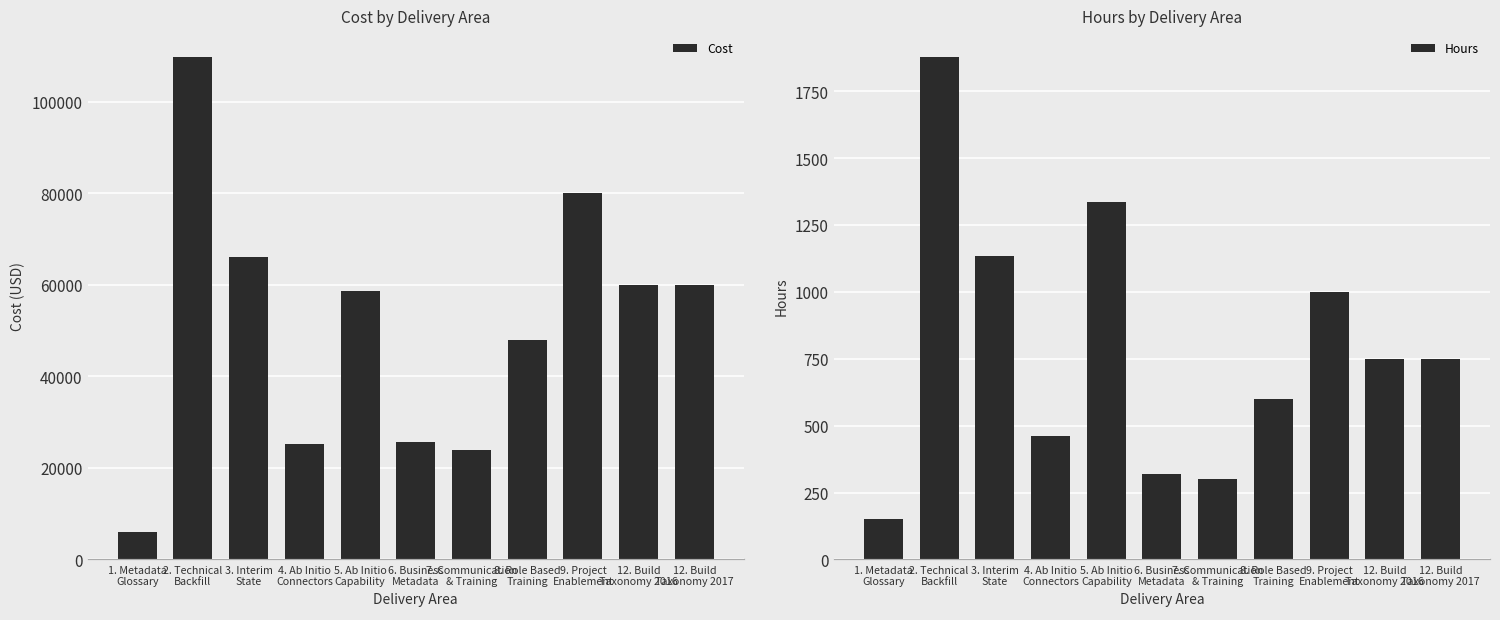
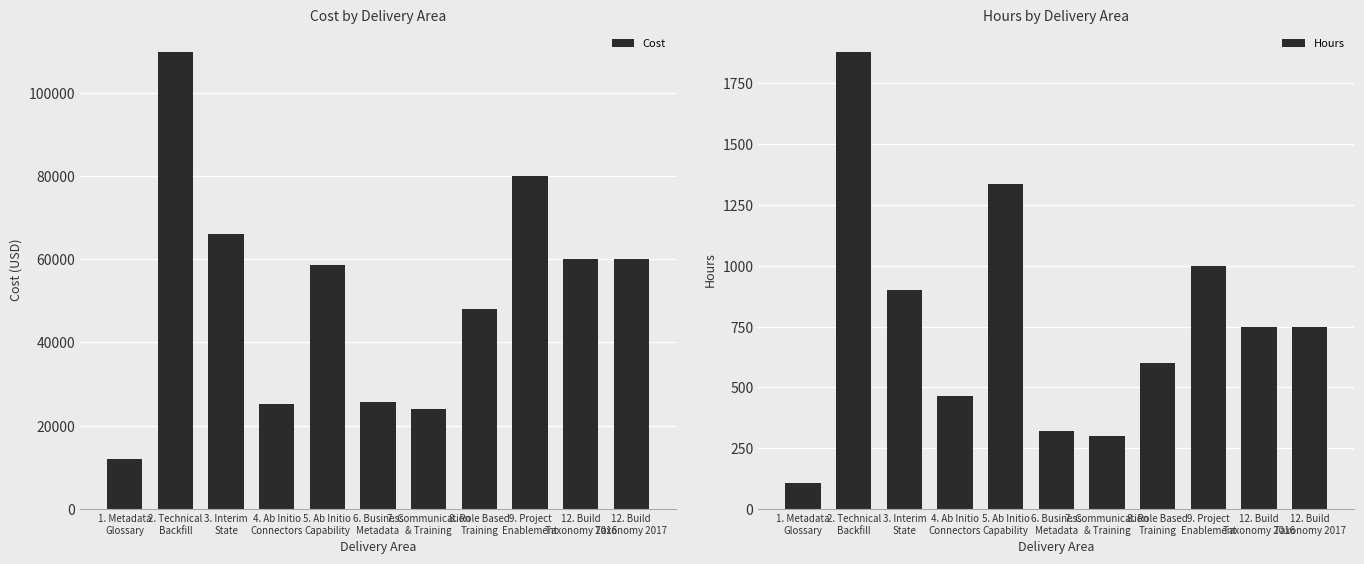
  {
    "Cost by Delivery Area": {
-     "1. Metadata Glossary": 6000,
+     "1. Metadata Glossary": 12000,
      "2. Technical Backfill": 110000,
      "3. Interim State": 66000,
      "4. Ab Initio Connectors": 25000,
      "5. Ab Initio Capability": 59000
    },
    "Hours by Delivery Area": {
-     "1. Metadata Glossary": 150,
+     "1. Metadata Glossary": 110,
      "2. Technical Backfill": 1880,
-     "3. Interim State": 1140,
+     "3. Interim State": 900,
      "4. Ab Initio Connectors": 460,
      "5. Ab Initio Capability": 1340
    }
  }
